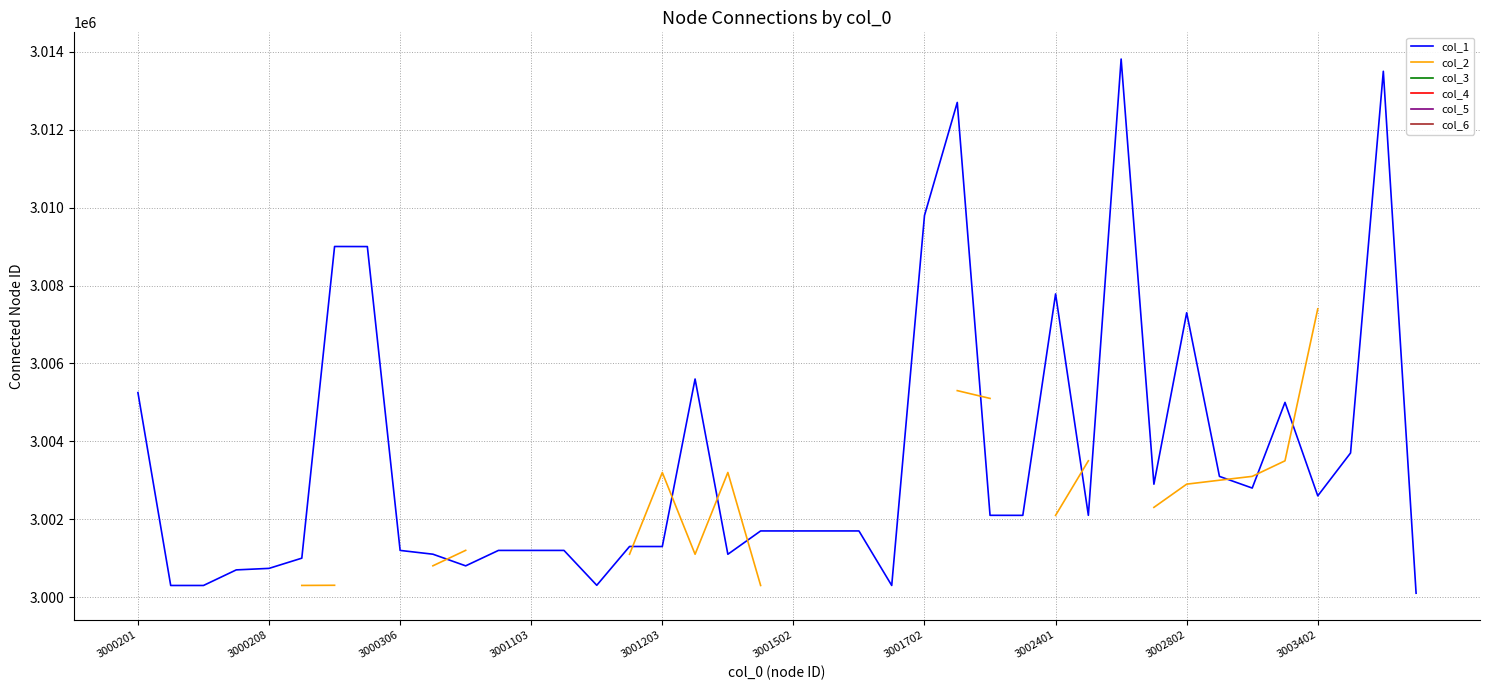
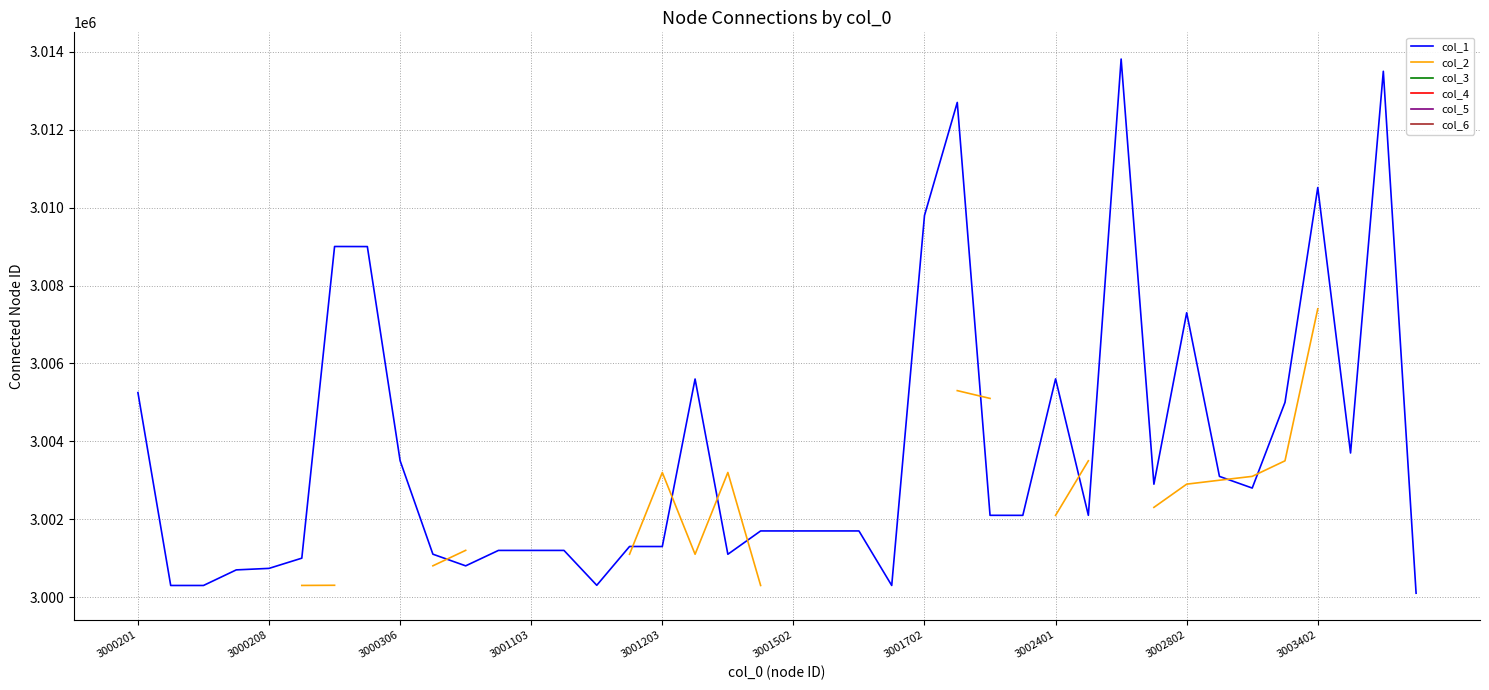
  {
    "col_1": {
      "3000201": 3005300,
      "3000208": 3000700,
-     "3000306": 3001200,
+     "3000306": 3003500,
      "3001103": 3001200,
      "3001203": 3001300,
      "3001502": 3001700,
      "3001702": 3009800,
-     "3002401": 3007800,
+     "3002401": 3005600,
      "3002802": 3007300,
-     "3003402": 3002600
+     "3003402": 3010500
    },
    "col_2": {
      "3001103": 3001300,
      "3001203": 3003200,
      "3002401": 3002100,
      "3002802": 3002900,
      "3003402": 3007400
    }
  }
